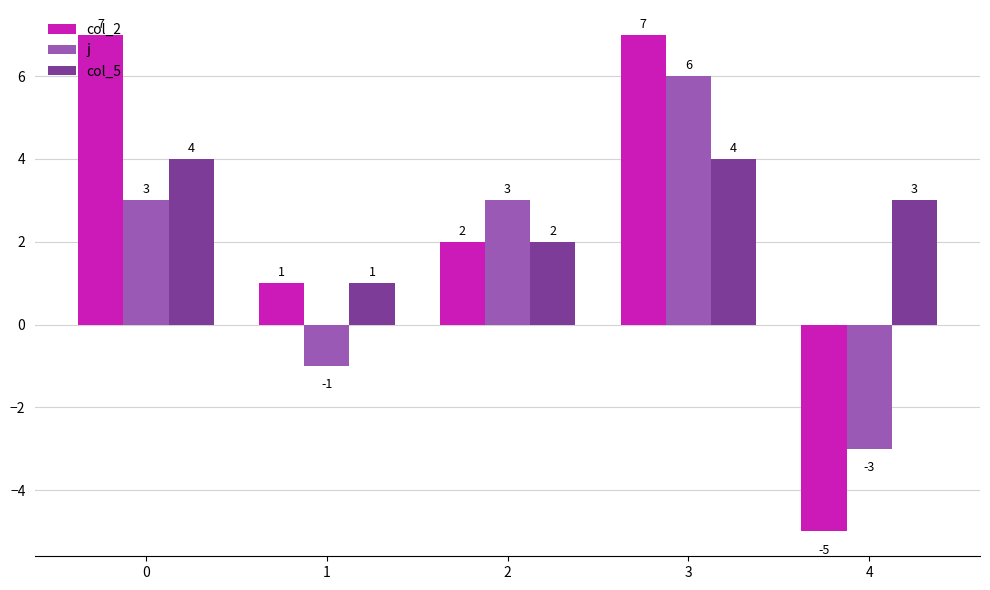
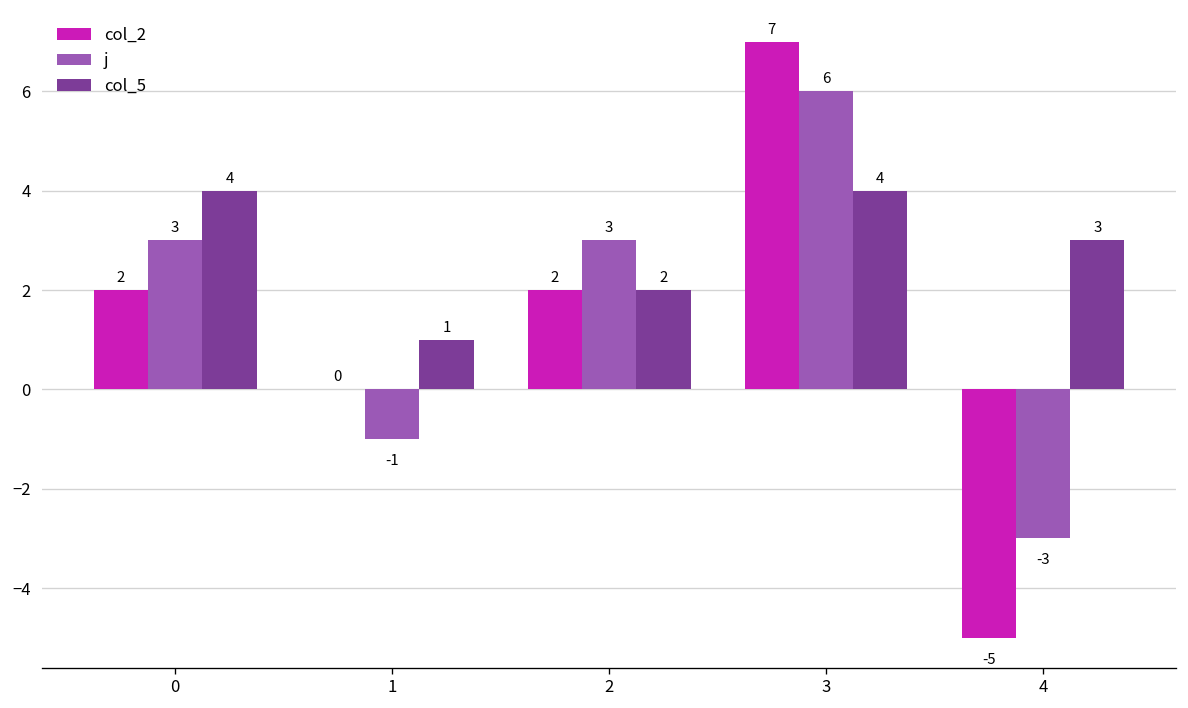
  {
    "col_2": {
-     "0": 7,
-     "1": 1,
+     "0": 2,
+     "1": 0,
      "2": 2,
      "3": 7,
      "4": -5
    }
  }
